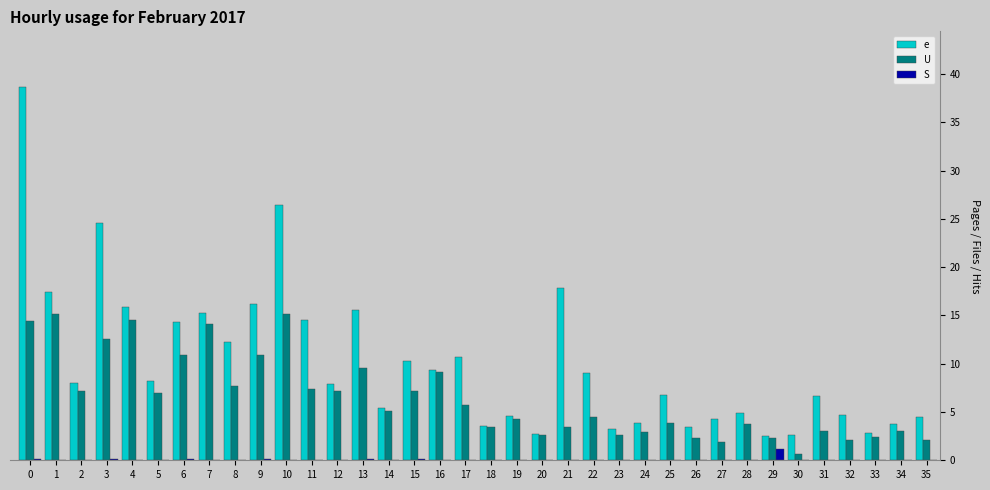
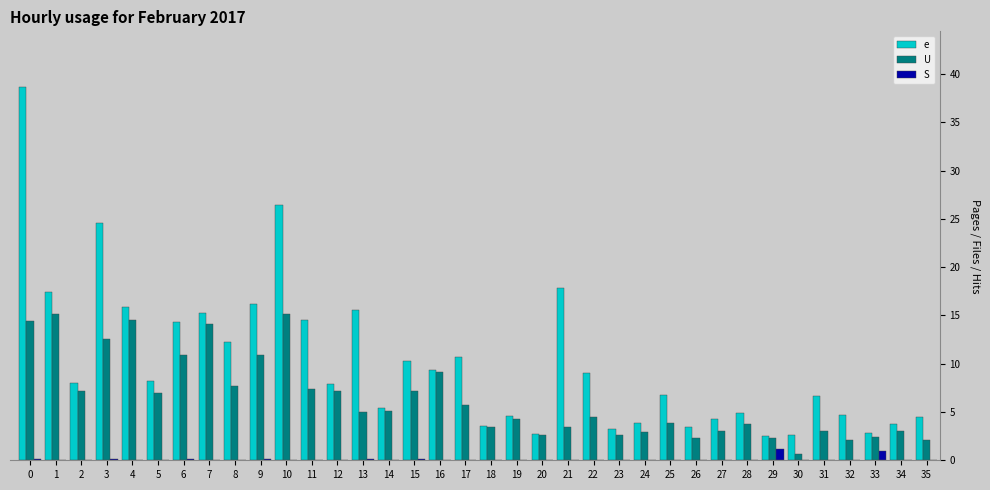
  {
    "e": {
      "0": 39,
      "1": 17,
      "2": 8,
      "3": 25,
      "4": 16,
      "5": 8,
      "6": 14,
      "7": 15,
      "8": 12,
      "9": 16,
      "10": 26,
      "11": 15,
      "12": 8,
      "13": 16,
      "14": 5,
      "15": 10,
      "16": 9,
      "17": 11,
      "18": 4,
      "19": 5,
      "20": 3,
      "21": 18,
      "22": 9,
      "23": 3,
      "24": 4,
      "25": 7,
      "26": 3,
      "27": 4,
      "28": 5,
      "29": 2,
      "30": 3,
      "31": 7,
      "32": 5,
      "33": 3,
      "34": 4,
      "35": 5
    },
    "U": {
      "0": 14,
      "1": 15,
      "2": 7,
      "3": 13,
      "4": 15,
      "5": 7,
      "6": 11,
      "7": 14,
      "8": 8,
      "9": 11,
      "10": 15,
      "11": 7,
      "12": 7,
-     "13": 10,
+     "13": 5,
      "14": 5,
      "15": 7,
      "16": 9,
      "17": 6,
      "18": 3,
      "19": 4,
      "20": 3,
      "21": 3,
      "22": 5,
      "23": 3,
      "24": 3,
      "25": 4,
      "26": 2,
-     "27": 2,
+     "27": 3,
      "28": 4,
      "29": 2,
      "30": 1,
      "31": 3,
      "32": 2,
      "33": 2,
      "34": 3,
      "35": 2
    },
    "S": {
      "29": 1,
-     "33": 0
+     "33": 1
    }
  }
